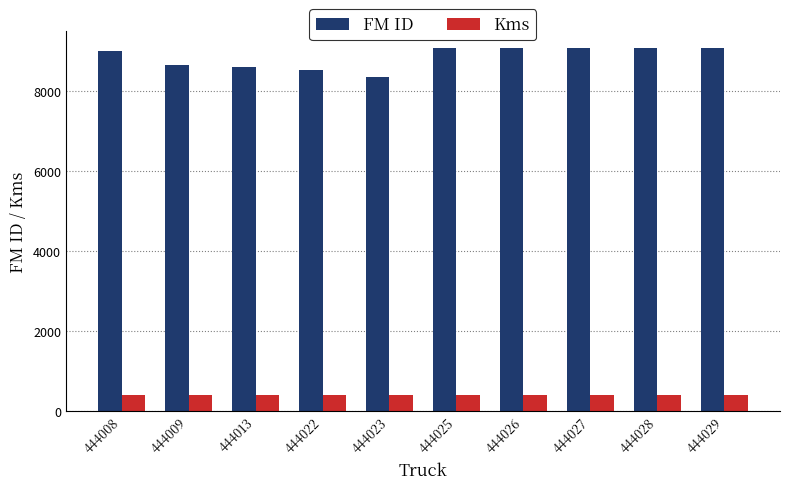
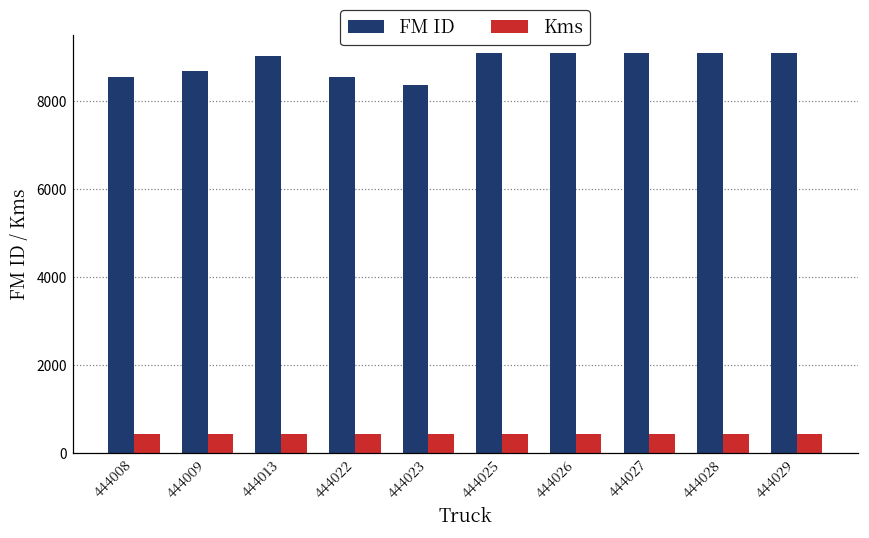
  {
    "FM ID": {
-     "444008": 9000,
+     "444008": 8500,
      "444009": 8700,
-     "444013": 8600,
+     "444013": 9000,
      "444022": 8500,
      "444023": 8400,
      "444025": 9100,
      "444026": 9100,
      "444027": 9100,
      "444028": 9100,
      "444029": 9100
    },
    "Kms": {
      "444008": 400,
      "444009": 400,
      "444013": 400,
      "444022": 400,
      "444023": 400,
      "444025": 400,
      "444026": 400,
      "444027": 400,
      "444028": 400,
      "444029": 400
    }
  }
